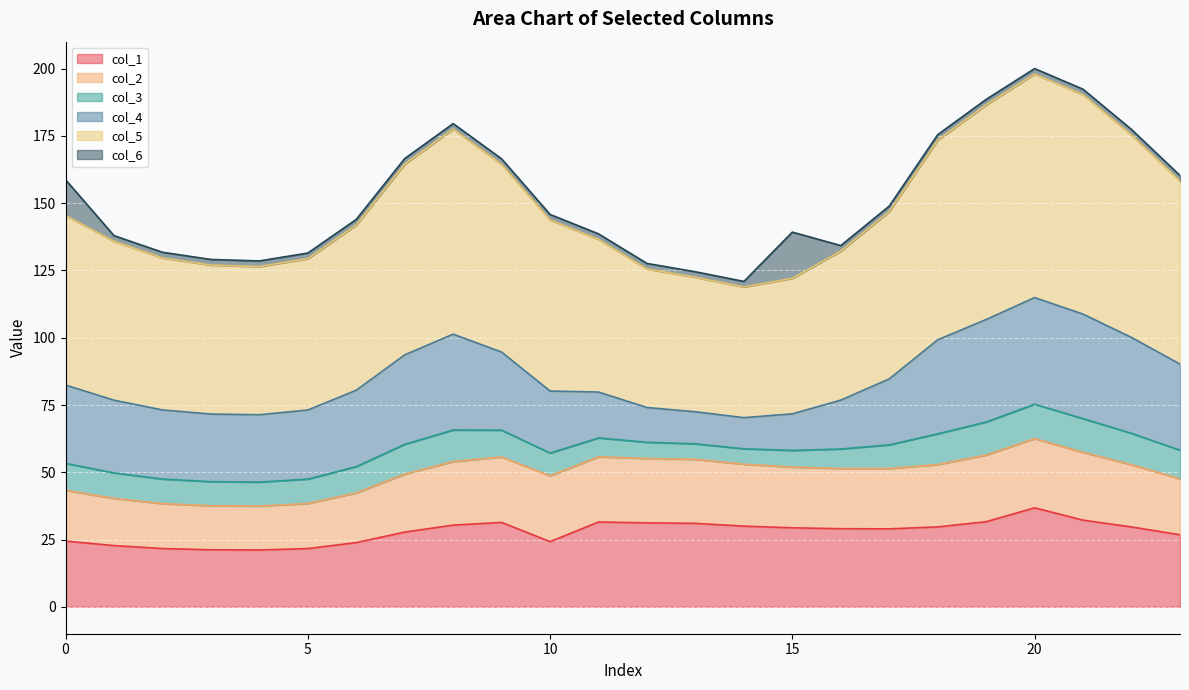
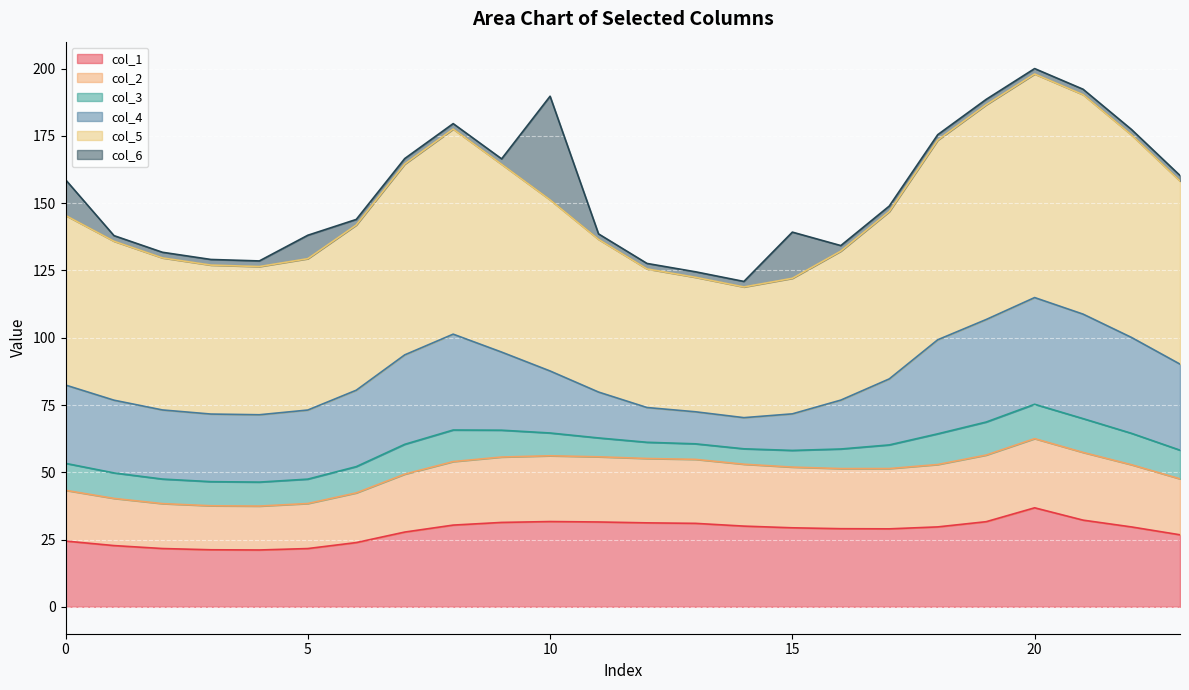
  {
    "col_1": {
      "0": 24,
      "5": 22,
-     "10": 24,
+     "10": 32,
      "15": 29,
      "20": 37
    },
    "col_6": {
      "0": 13,
-     "5": 2,
-     "10": 2,
+     "5": 9,
+     "10": 39,
      "15": 17,
      "20": 2
    }
  }
